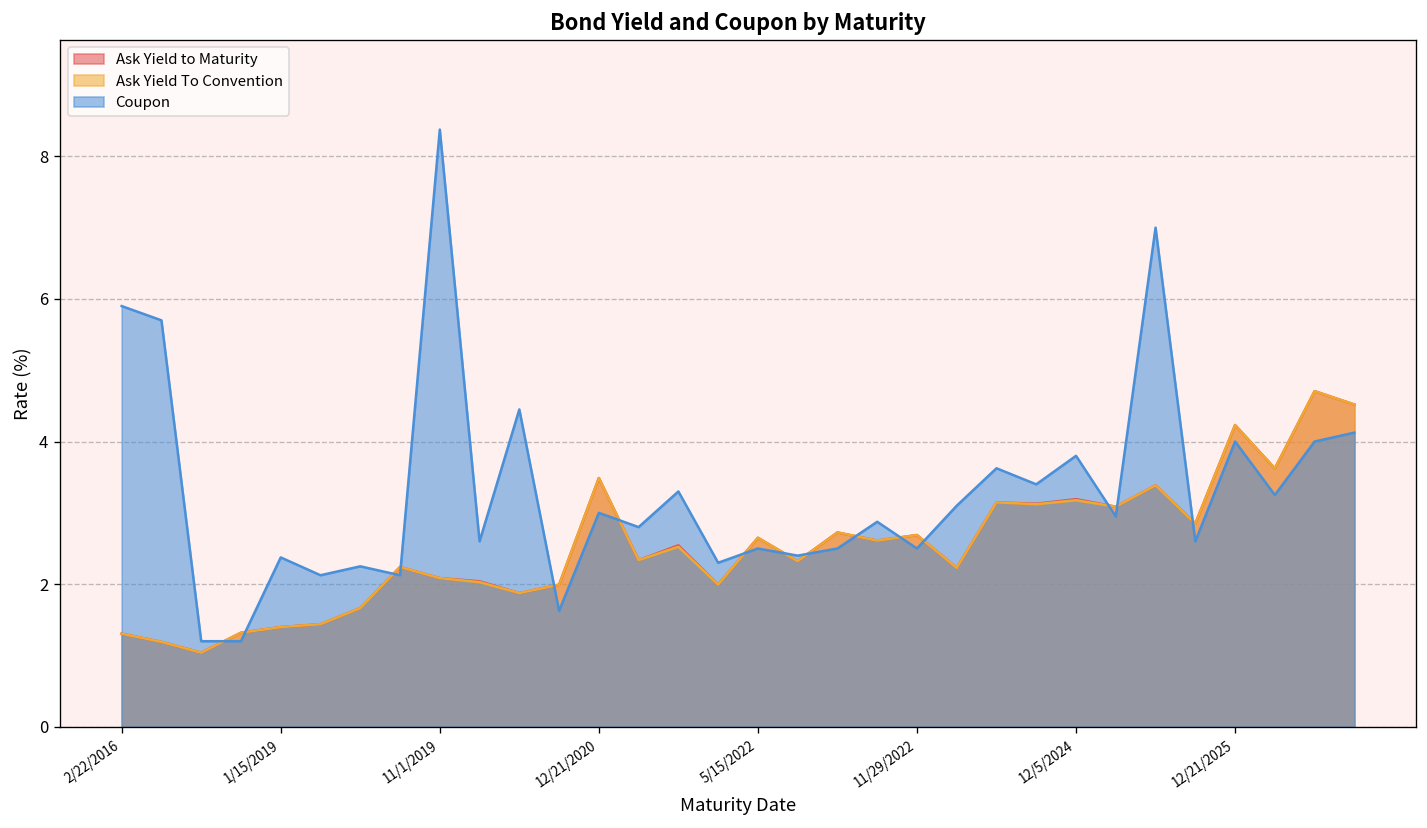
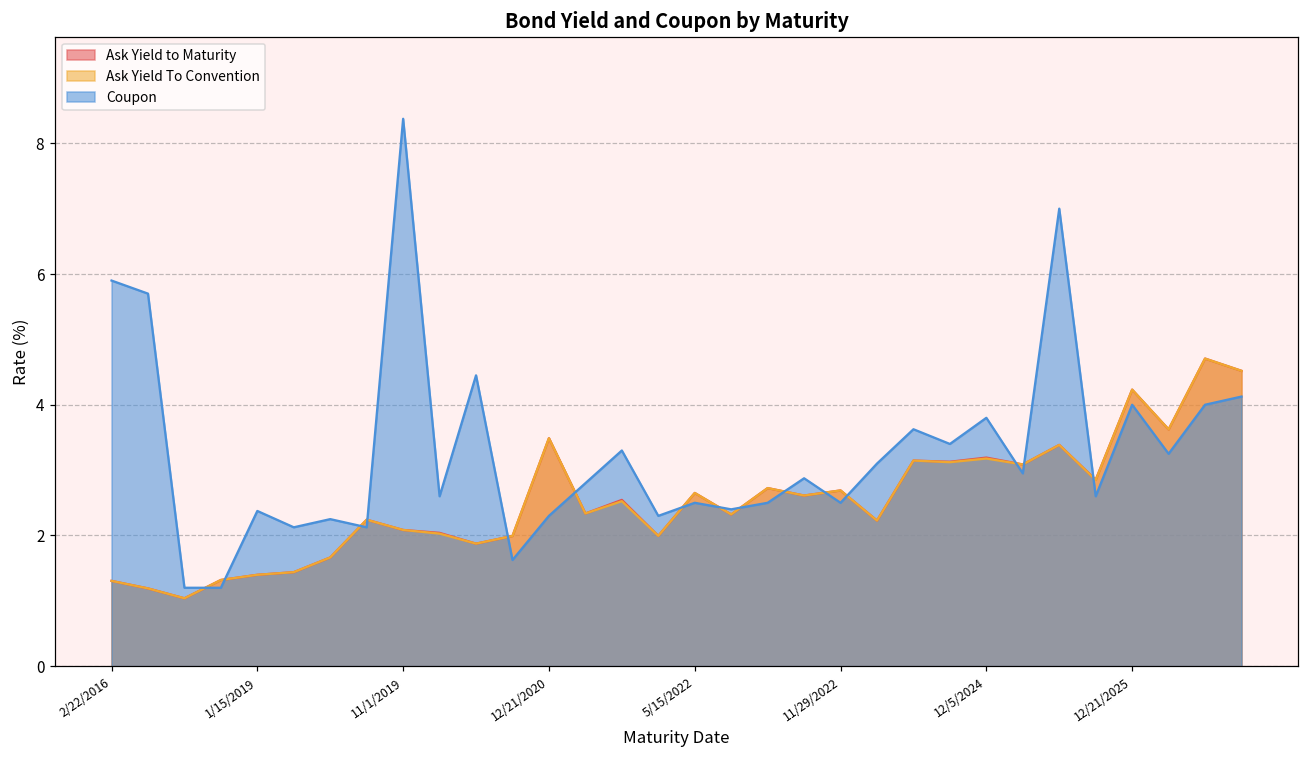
  {
    "Coupon": {
      "2/22/2016": 5.9,
-     "12/21/2020": 3.0
+     "12/21/2020": 2.3
    }
  }
